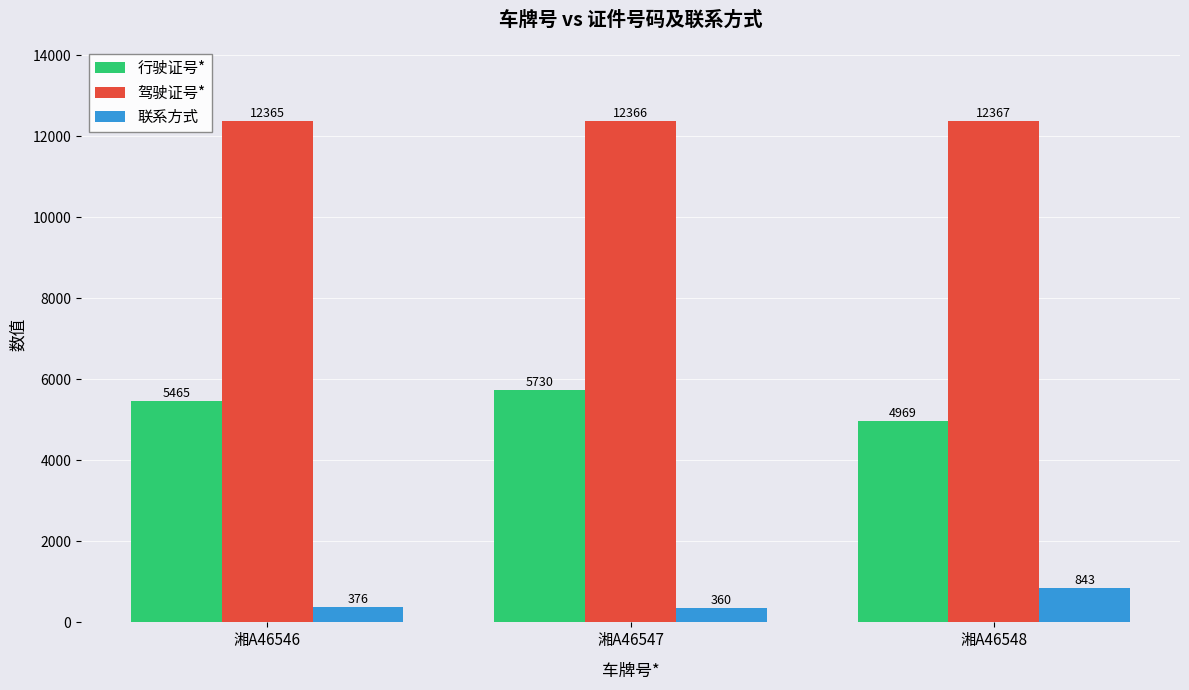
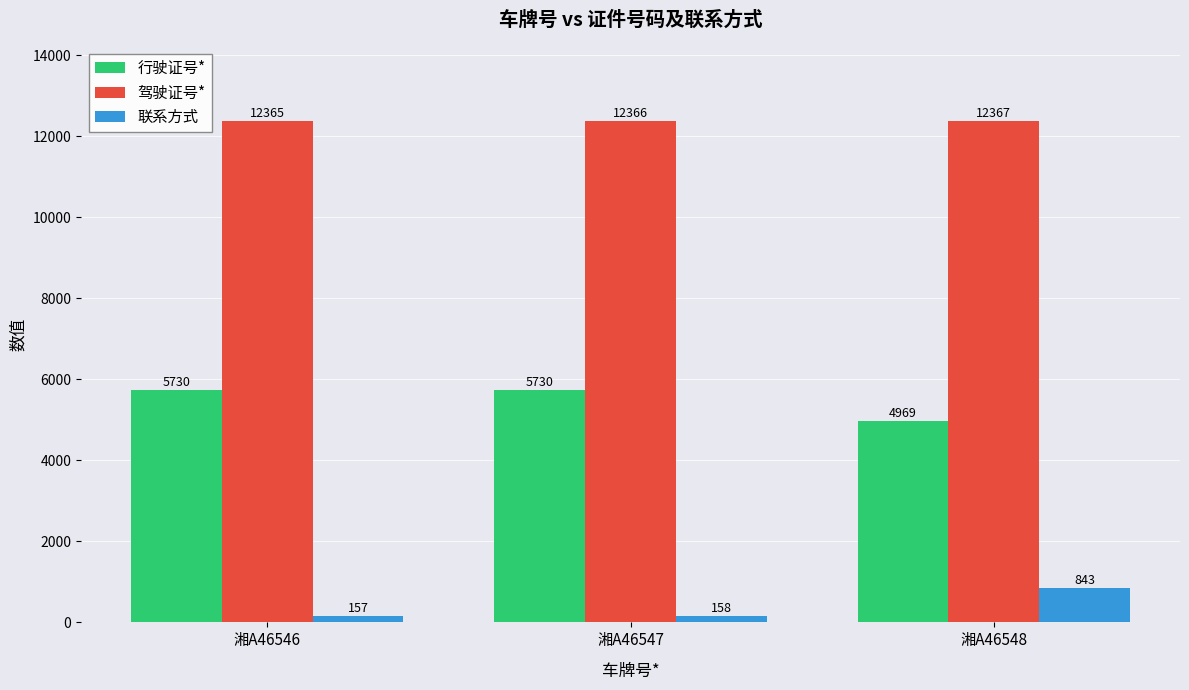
  {
    "行驶证号*": {
-     "湘A46546": 5465,
+     "湘A46546": 5730,
      "湘A46547": 5730,
      "湘A46548": 4969
    },
    "驾驶证号*": {
      "湘A46546": 12365,
      "湘A46547": 12366,
      "湘A46548": 12367
    },
    "联系方式": {
-     "湘A46546": 376,
-     "湘A46547": 360,
+     "湘A46546": 157,
+     "湘A46547": 158,
      "湘A46548": 843
    }
  }
